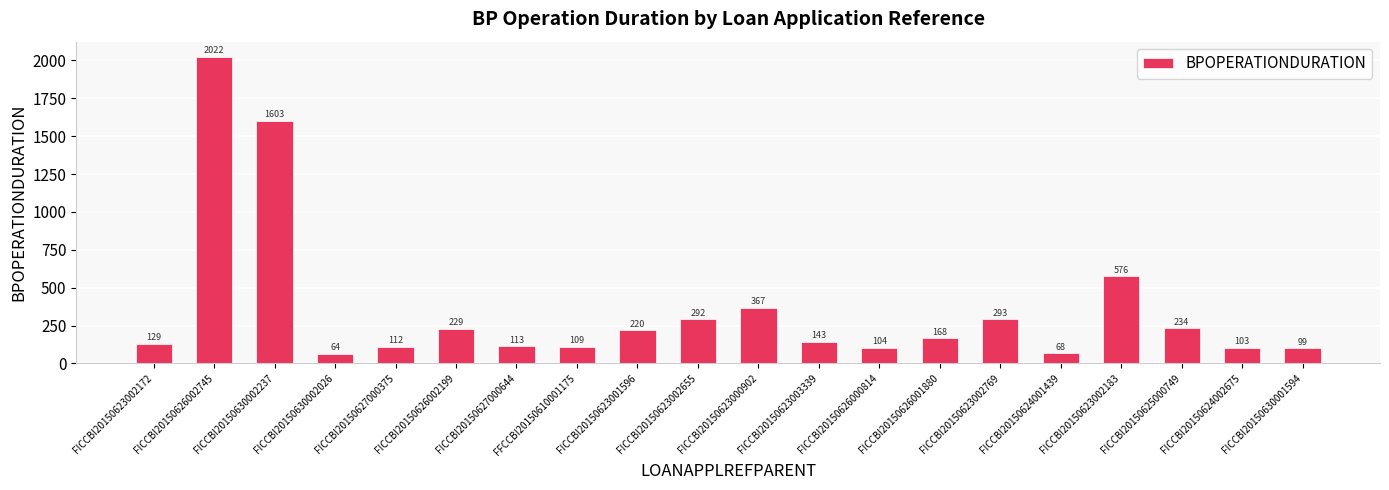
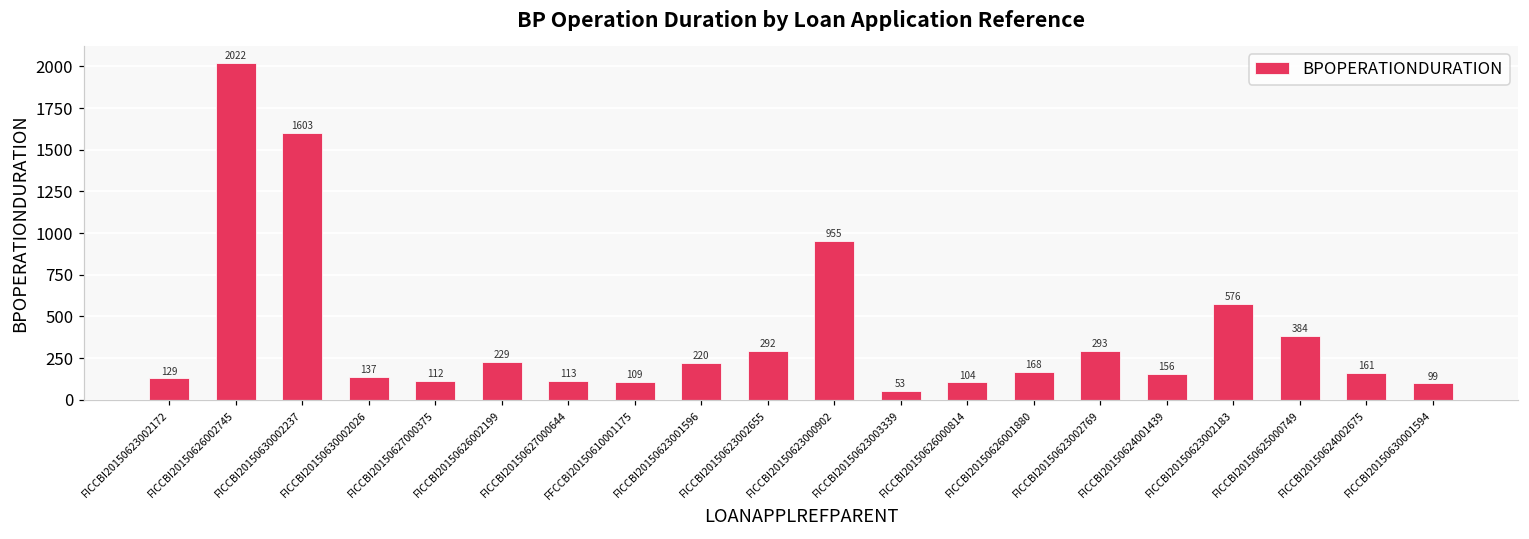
  {
    "FICCBI20150623002172": 129,
    "FICCBI20150626002745": 2022,
    "FICCBI20150630002237": 1603,
-   "FICCBI20150630002026": 64,
+   "FICCBI20150630002026": 137,
    "FICCBI20150627000375": 112,
    "FICCBI20150626002199": 229,
    "FICCBI20150627000644": 113,
    "FFCCBI20150610001175": 109,
    "FICCBI20150623001596": 220,
    "FICCBI20150623002655": 292,
-   "FICCBI20150623000902": 367,
-   "FICCBI20150623003339": 143,
+   "FICCBI20150623000902": 955,
+   "FICCBI20150623003339": 53,
    "FICCBI20150626000814": 104,
    "FICCBI20150626001880": 168,
    "FICCBI20150623002769": 293,
-   "FICCBI20150624001439": 68,
+   "FICCBI20150624001439": 156,
    "FICCBI20150623002183": 576,
-   "FICCBI20150625000749": 234,
-   "FICCBI20150624002675": 103,
+   "FICCBI20150625000749": 384,
+   "FICCBI20150624002675": 161,
    "FICCBI20150630001594": 99
  }
